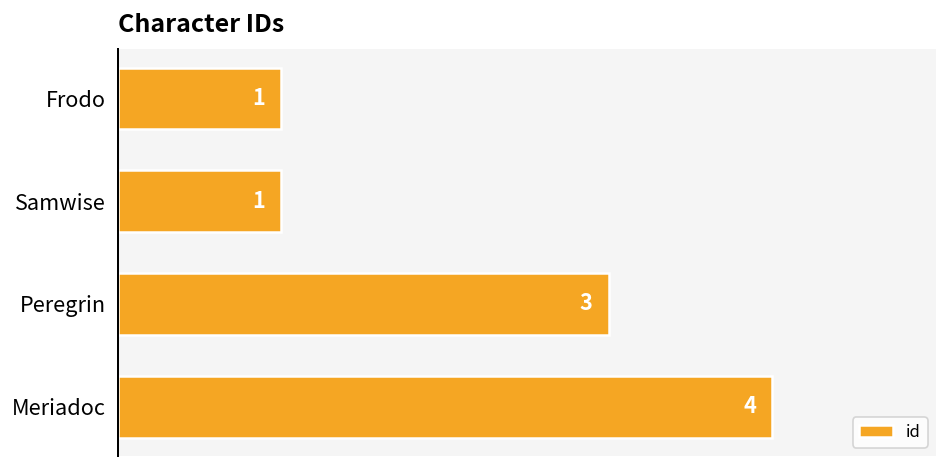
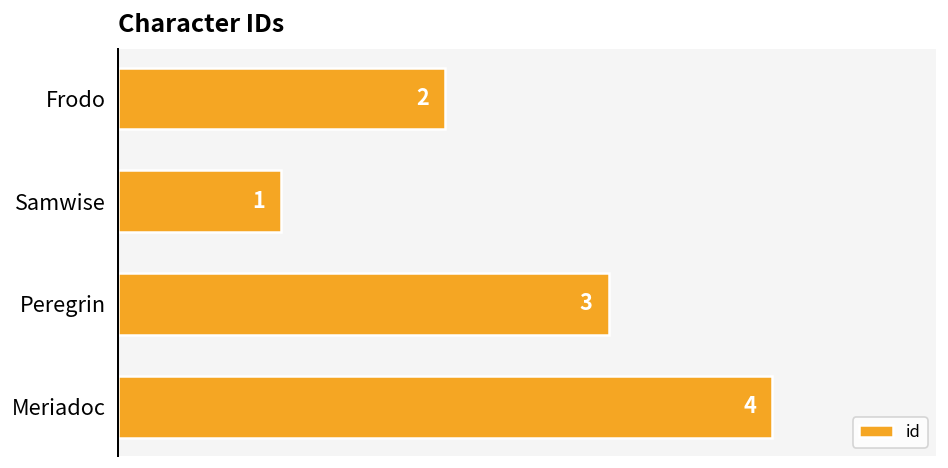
  {
-   "Frodo": 1,
+   "Frodo": 2,
    "Samwise": 1,
    "Peregrin": 3,
    "Meriadoc": 4
  }
